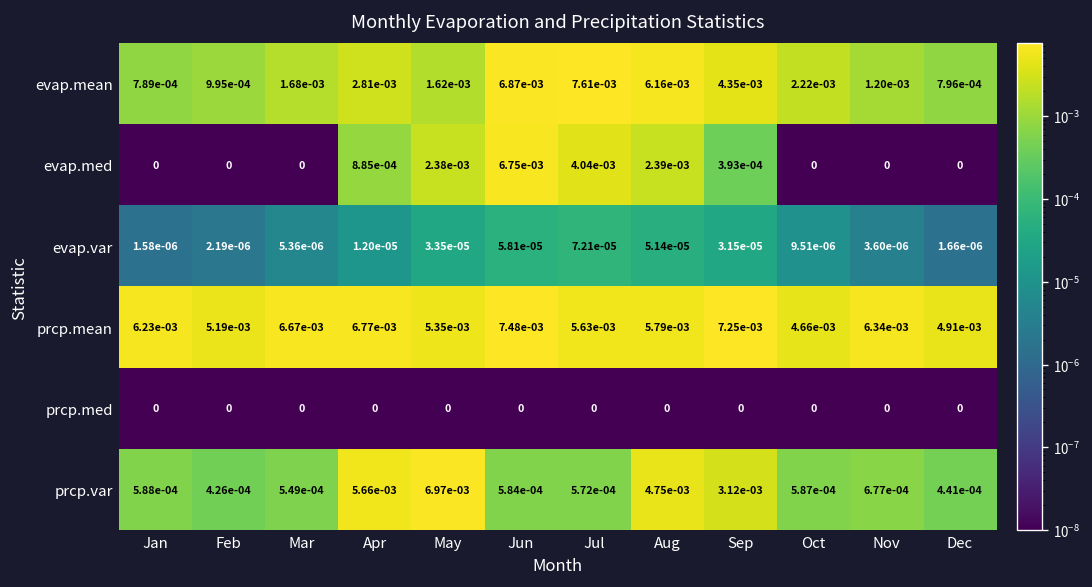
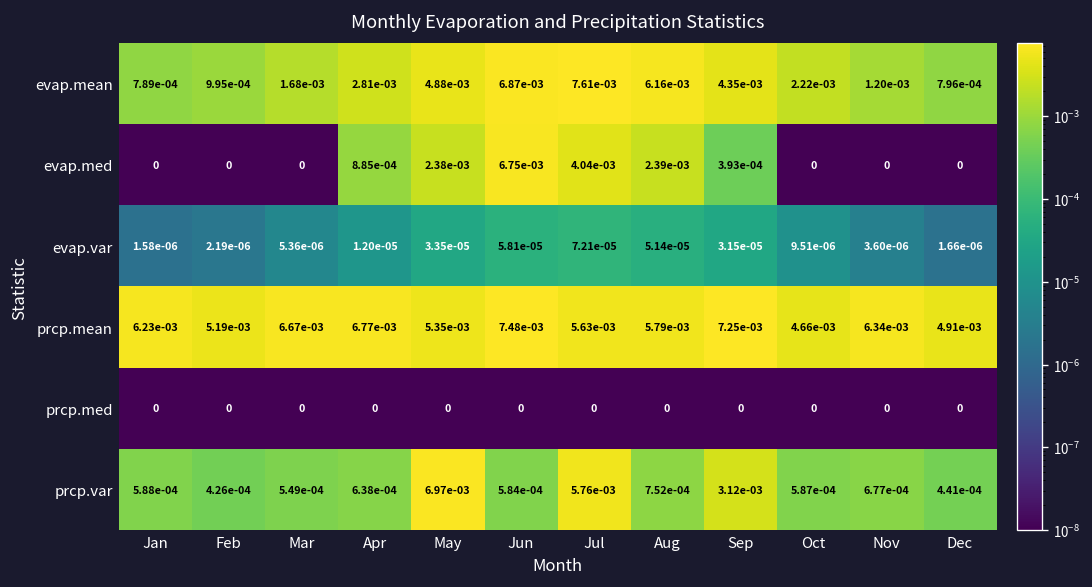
  {
    "evap.mean": {
      "Jan": "7.89e-04",
      "Feb": "9.95e-04",
      "Mar": "1.68e-03",
      "Apr": "2.81e-03",
-     "May": "1.62e-03",
+     "May": "4.88e-03",
      "Jun": "6.87e-03",
      "Jul": "7.61e-03",
      "Aug": "6.16e-03",
      "Sep": "4.35e-03",
      "Oct": "2.22e-03",
      "Nov": "1.20e-03",
      "Dec": "7.96e-04"
    },
    "evap.med": {
      "Jan": "0",
      "Feb": "0",
      "Mar": "0",
      "Apr": "8.85e-04",
      "May": "2.38e-03",
      "Jun": "6.75e-03",
      "Jul": "4.04e-03",
      "Aug": "2.39e-03",
      "Sep": "3.93e-04",
      "Oct": "0",
      "Nov": "0",
      "Dec": "0"
    },
    "evap.var": {
      "Jan": "1.58e-06",
      "Feb": "2.19e-06",
      "Mar": "5.36e-06",
      "Apr": "1.20e-05",
      "May": "3.35e-05",
      "Jun": "5.81e-05",
      "Jul": "7.21e-05",
      "Aug": "5.14e-05",
      "Sep": "3.15e-05",
      "Oct": "9.51e-06",
      "Nov": "3.60e-06",
      "Dec": "1.66e-06"
    },
    "prcp.mean": {
      "Jan": "6.23e-03",
      "Feb": "5.19e-03",
      "Mar": "6.67e-03",
      "Apr": "6.77e-03",
      "May": "5.35e-03",
      "Jun": "7.48e-03",
      "Jul": "5.63e-03",
      "Aug": "5.79e-03",
      "Sep": "7.25e-03",
      "Oct": "4.66e-03",
      "Nov": "6.34e-03",
      "Dec": "4.91e-03"
    },
    "prcp.med": {
      "Jan": "0",
      "Feb": "0",
      "Mar": "0",
      "Apr": "0",
      "May": "0",
      "Jun": "0",
      "Jul": "0",
      "Aug": "0",
      "Sep": "0",
      "Oct": "0",
      "Nov": "0",
      "Dec": "0"
    },
    "prcp.var": {
      "Jan": "5.88e-04",
      "Feb": "4.26e-04",
      "Mar": "5.49e-04",
-     "Apr": "5.66e-03",
+     "Apr": "6.38e-04",
      "May": "6.97e-03",
      "Jun": "5.84e-04",
-     "Jul": "5.72e-04",
-     "Aug": "4.75e-03",
+     "Jul": "5.76e-03",
+     "Aug": "7.52e-04",
      "Sep": "3.12e-03",
      "Oct": "5.87e-04",
      "Nov": "6.77e-04",
      "Dec": "4.41e-04"
    }
  }
